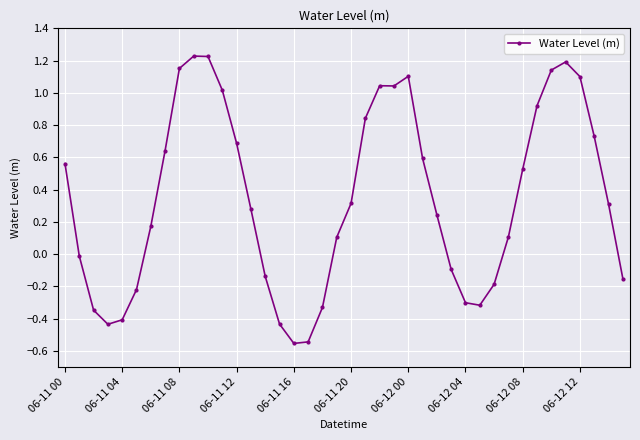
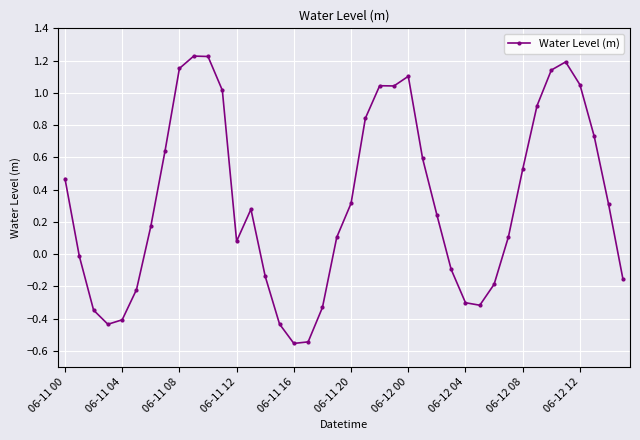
  {
-   "06-11 00": 0.56,
+   "06-11 00": 0.47,
    "06-11 04": -0.41,
    "06-11 08": 1.15,
-   "06-11 12": 0.69,
+   "06-11 12": 0.08,
    "06-11 16": -0.55,
    "06-11 20": 0.31,
    "06-12 00": 1.10,
    "06-12 04": -0.30,
    "06-12 08": 0.53,
-   "06-12 12": 1.10
+   "06-12 12": 1.05
  }
